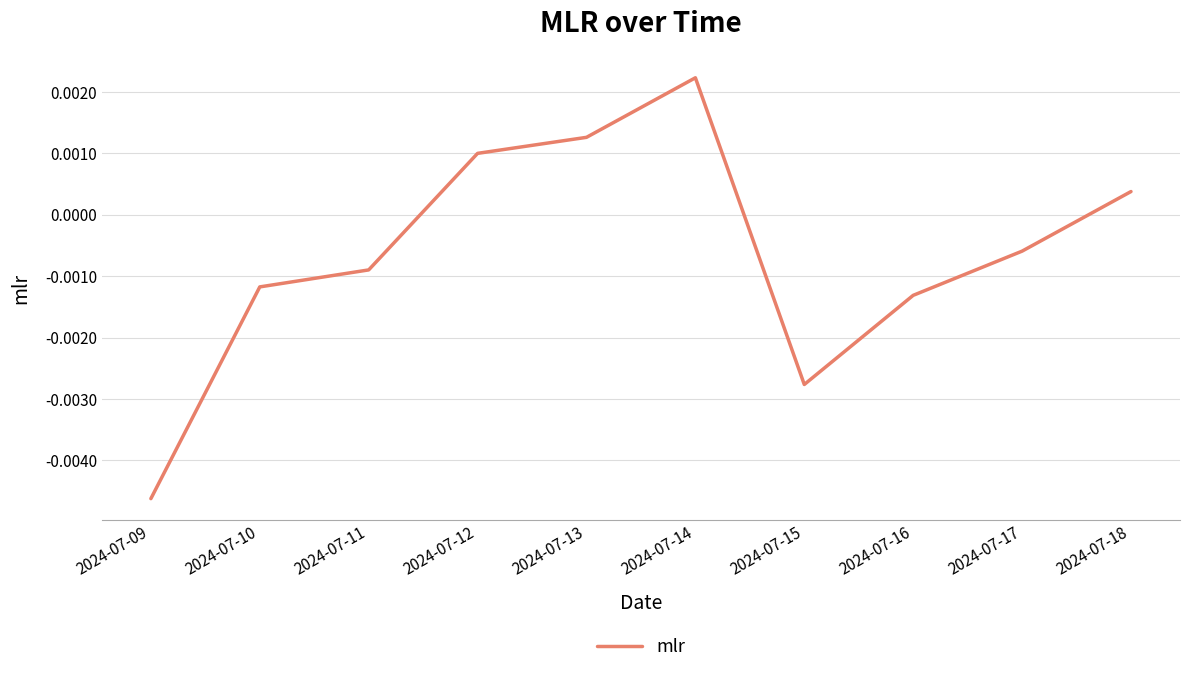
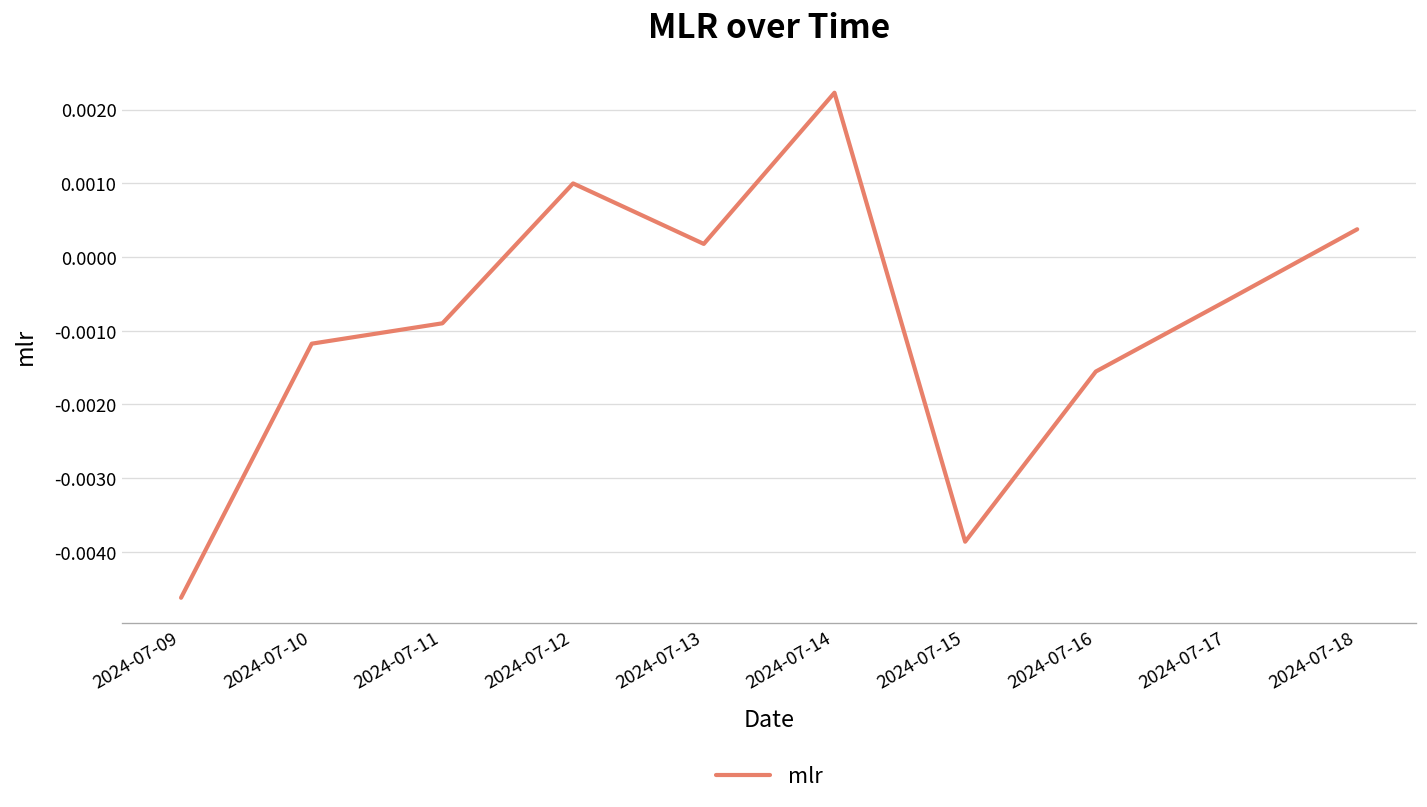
  {
    "2024-07-09": -0.0046,
    "2024-07-10": -0.0012,
    "2024-07-11": -0.0009,
    "2024-07-12": 0.0010,
-   "2024-07-13": 0.0013,
+   "2024-07-13": 0.0002,
    "2024-07-14": 0.0022,
-   "2024-07-15": -0.0028,
-   "2024-07-16": -0.0013,
+   "2024-07-15": -0.0039,
+   "2024-07-16": -0.0016,
    "2024-07-17": -0.0006,
    "2024-07-18": 0.0004
  }
